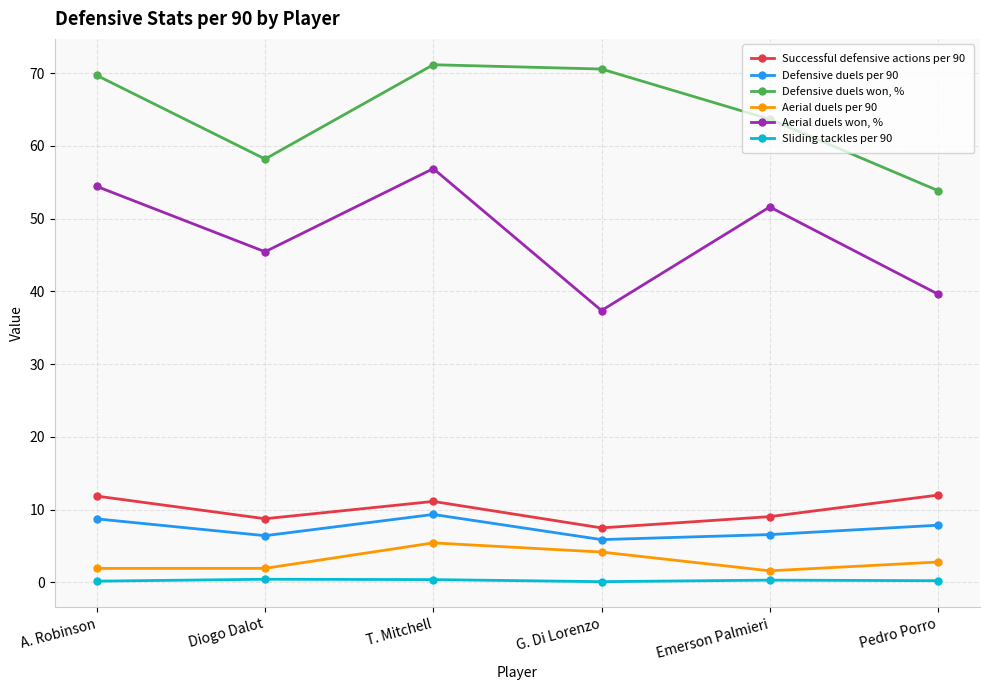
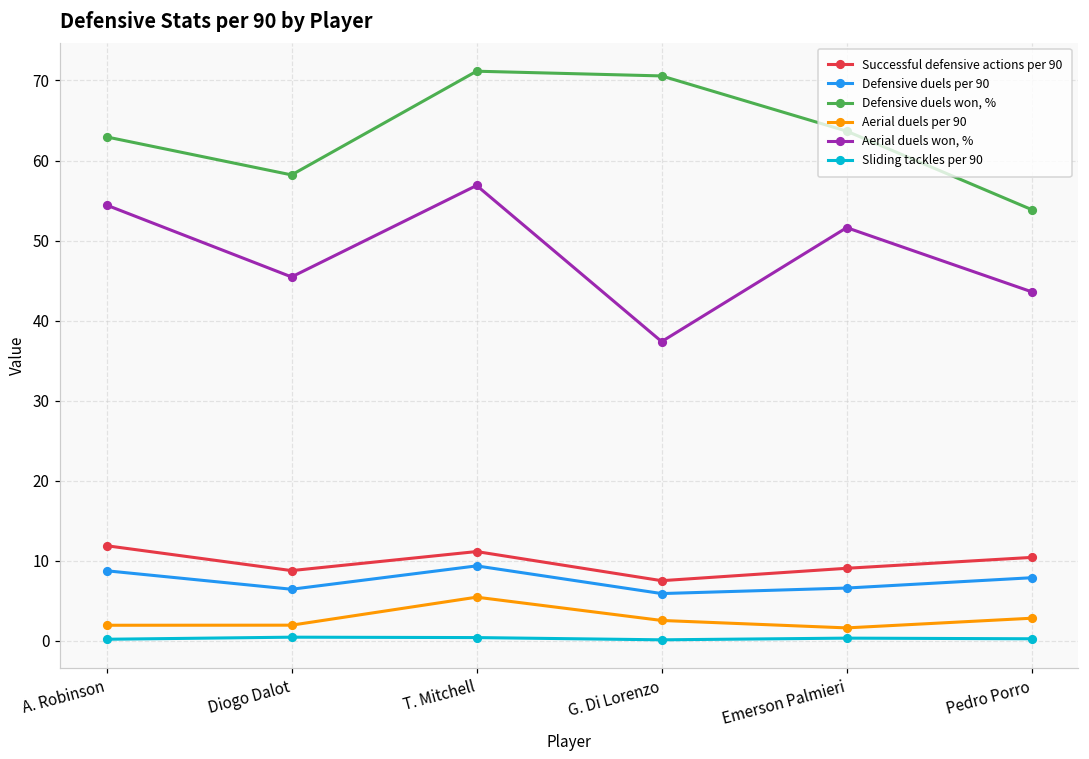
  {
    "Successful defensive actions per 90": {
      "A. Robinson": 12,
      "Diogo Dalot": 9,
      "T. Mitchell": 11,
      "G. Di Lorenzo": 7,
      "Emerson Palmieri": 9,
-     "Pedro Porro": 12
+     "Pedro Porro": 10
    },
    "Defensive duels won, %": {
-     "A. Robinson": 70,
+     "A. Robinson": 63,
      "Diogo Dalot": 58,
      "T. Mitchell": 71,
      "G. Di Lorenzo": 71,
      "Pedro Porro": 54
    },
    "Aerial duels per 90": {
      "A. Robinson": 2,
      "Diogo Dalot": 2,
      "T. Mitchell": 5,
-     "G. Di Lorenzo": 4,
+     "G. Di Lorenzo": 3,
      "Emerson Palmieri": 2,
      "Pedro Porro": 3
    },
    "Aerial duels won, %": {
      "A. Robinson": 54,
      "Diogo Dalot": 45,
      "T. Mitchell": 57,
      "G. Di Lorenzo": 37,
      "Emerson Palmieri": 52,
-     "Pedro Porro": 40
+     "Pedro Porro": 44
    }
  }
